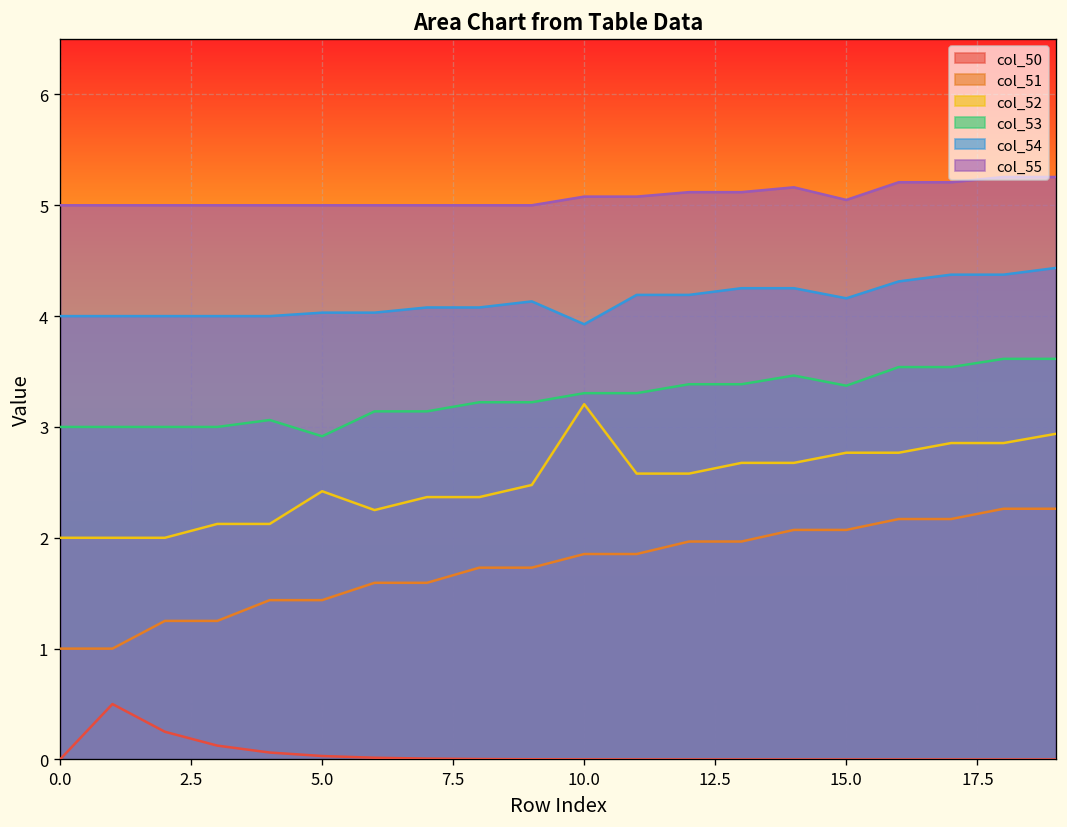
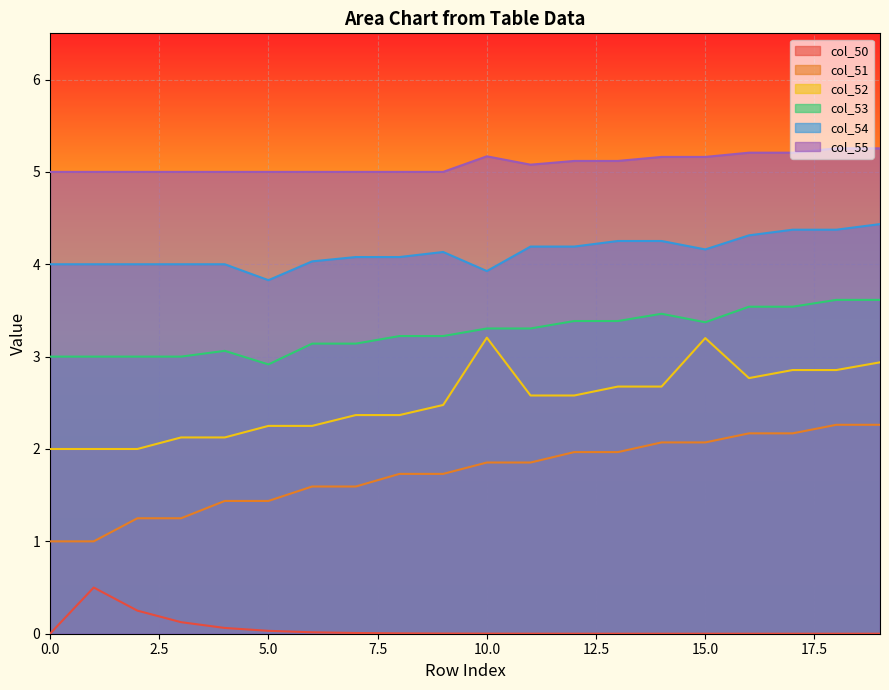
  {
    "col_52": {
      "0.0": 2.0,
-     "5.0": 2.4,
+     "5.0": 2.3,
      "10.0": 3.2,
-     "15.0": 2.8
+     "15.0": 3.2
    },
    "col_53": {
      "0.0": 3.0,
      "5.0": 2.9,
      "10.0": 3.3,
      "15.0": 3.4
    },
    "col_54": {
      "0.0": 4.0,
-     "5.0": 4.0,
+     "5.0": 3.8,
      "10.0": 3.9,
      "15.0": 4.2
    },
    "col_55": {
      "0.0": 5.0,
      "5.0": 5.0,
-     "10.0": 5.1,
-     "15.0": 5.0
+     "10.0": 5.2,
+     "15.0": 5.2
    }
  }
